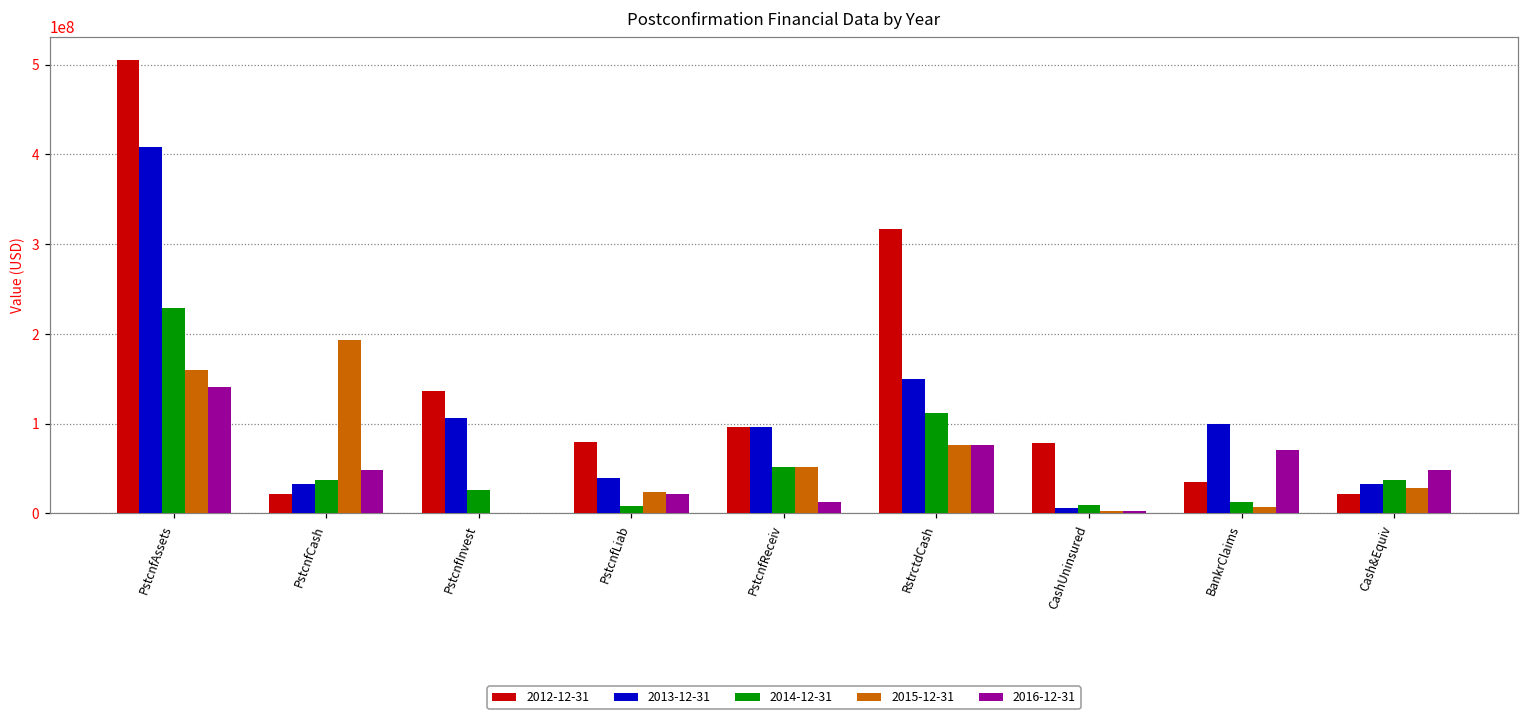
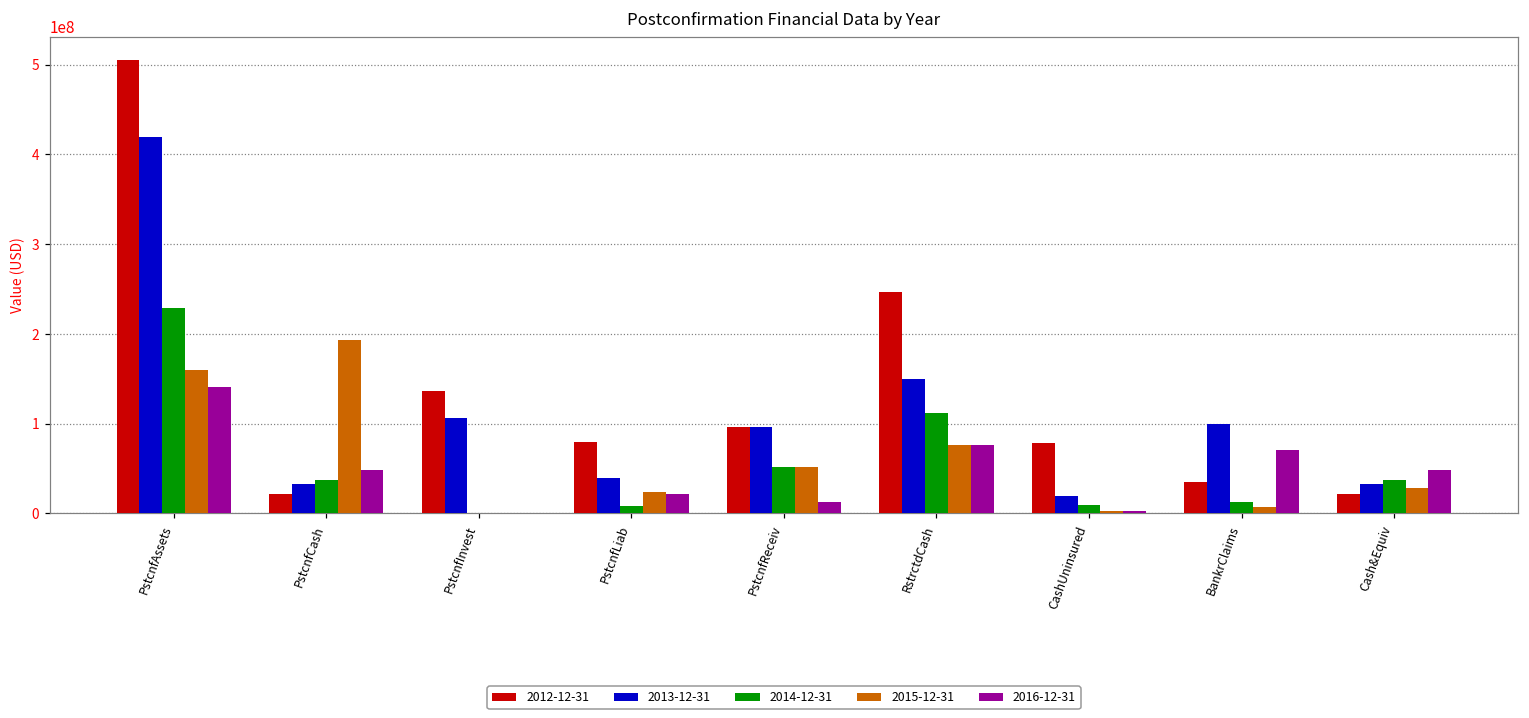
  {
    "2012-12-31": {
      "PstcnfAssets": 510000000,
      "PstcnfCash": 20000000,
      "PstcnfInvest": 140000000,
      "PstcnfLiab": 80000000,
      "PstcnfReceiv": 100000000,
-     "RstrctdCash": 320000000,
+     "RstrctdCash": 250000000,
      "CashUninsured": 80000000,
      "BankrClaims": 40000000,
      "Cash&Equiv": 20000000
    },
    "2013-12-31": {
-     "PstcnfAssets": 410000000,
+     "PstcnfAssets": 420000000,
      "PstcnfCash": 30000000,
      "PstcnfInvest": 110000000,
      "PstcnfLiab": 40000000,
      "PstcnfReceiv": 100000000,
      "RstrctdCash": 150000000,
-     "CashUninsured": 10000000,
+     "CashUninsured": 20000000,
      "BankrClaims": 100000000,
      "Cash&Equiv": 30000000
    },
    "2014-12-31": {
      "PstcnfAssets": 230000000,
      "PstcnfCash": 40000000,
-     "PstcnfInvest": 30000000,
+     "PstcnfInvest": 0,
      "PstcnfLiab": 10000000,
      "PstcnfReceiv": 50000000,
      "RstrctdCash": 110000000,
      "CashUninsured": 10000000,
      "BankrClaims": 10000000,
      "Cash&Equiv": 40000000
    },
    "2015-12-31": {
      "PstcnfAssets": 160000000,
      "PstcnfCash": 190000000,
      "PstcnfLiab": 20000000,
      "PstcnfReceiv": 50000000,
      "RstrctdCash": 80000000,
      "BankrClaims": 10000000,
      "Cash&Equiv": 30000000
    },
    "2016-12-31": {
      "PstcnfAssets": 140000000,
      "PstcnfCash": 50000000,
      "PstcnfLiab": 20000000,
      "PstcnfReceiv": 10000000,
      "RstrctdCash": 80000000,
      "BankrClaims": 70000000,
      "Cash&Equiv": 50000000
    }
  }
